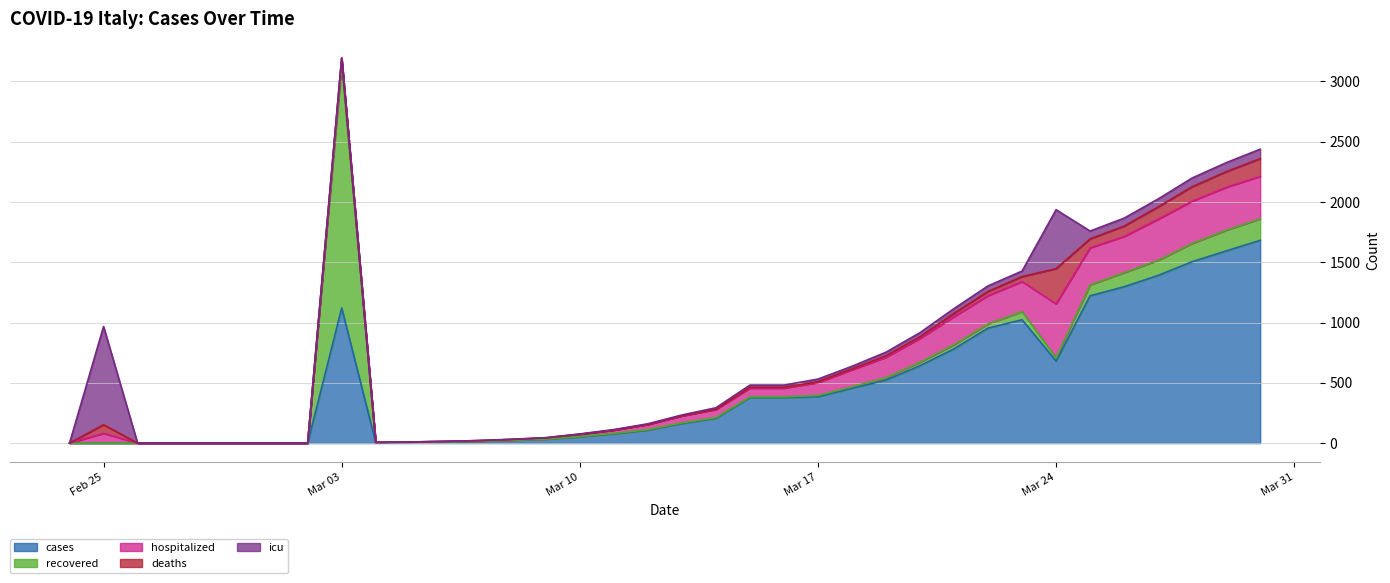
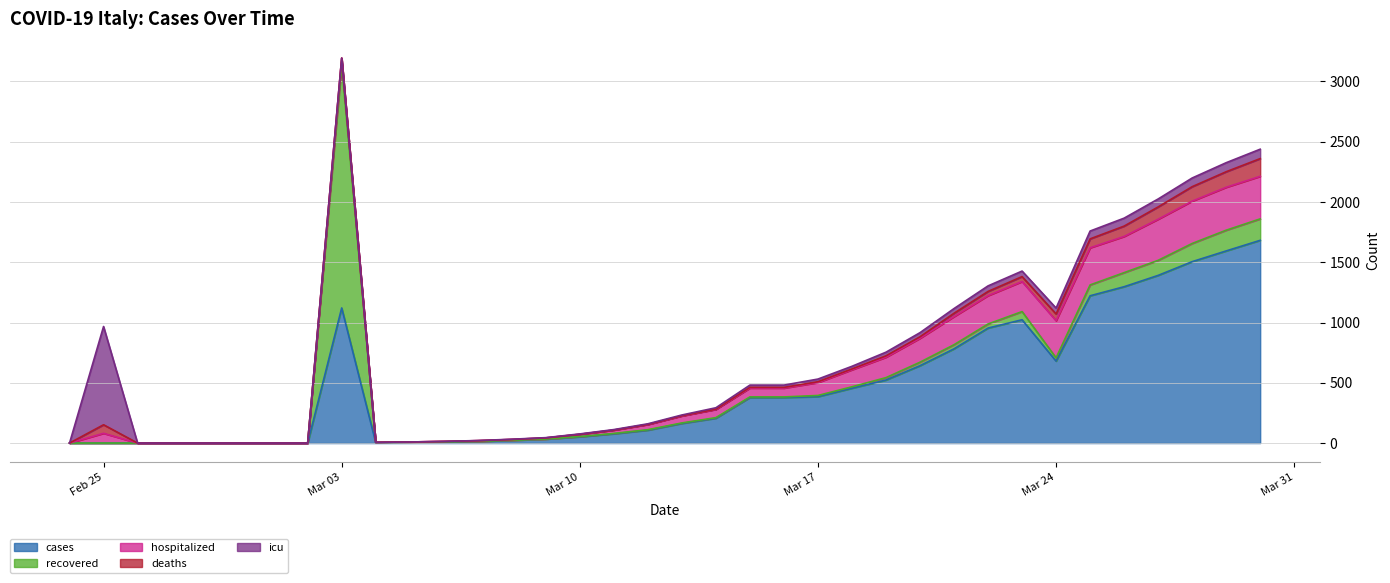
  {
    "cases": {
      "Mar 03": 1120,
      "Mar 24": 680
    },
    "recovered": {
      "Mar 03": 2010,
      "Mar 24": 30
    },
    "hospitalized": {
      "Feb 25": 80,
-     "Mar 24": 450
+     "Mar 24": 310
    },
    "deaths": {
      "Feb 25": 70,
-     "Mar 24": 290
+     "Mar 24": 60
    },
    "icu": {
      "Feb 25": 820,
      "Mar 17": 20,
-     "Mar 24": 490
+     "Mar 24": 50
    }
  }
